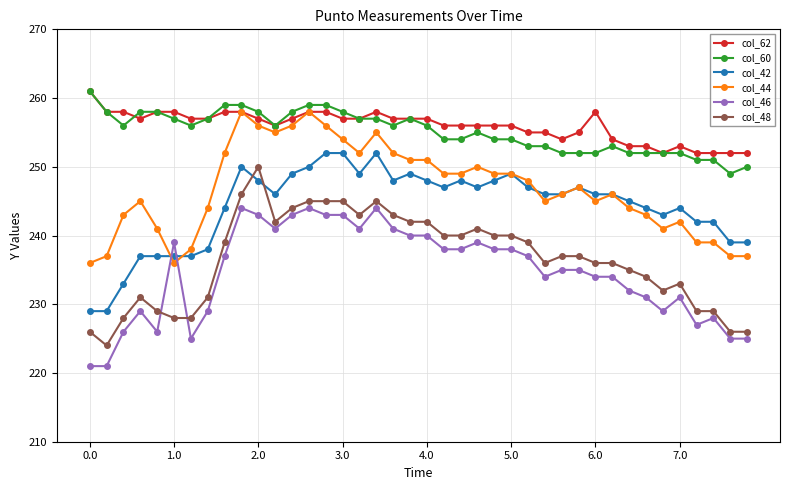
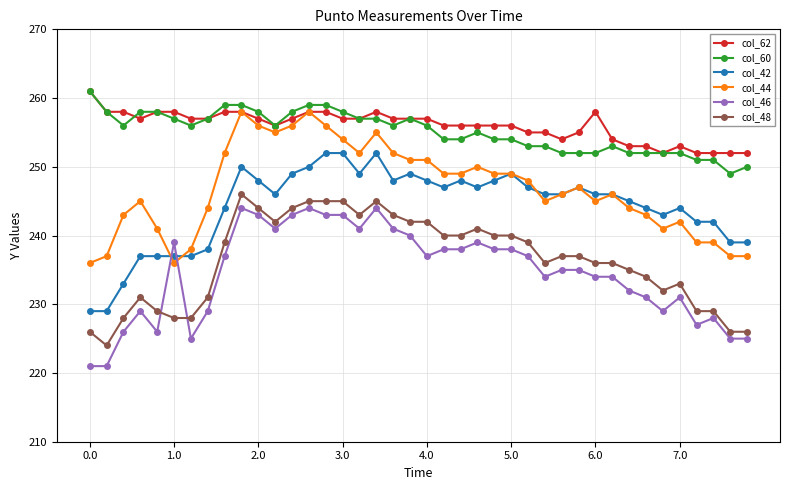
  {
    "col_62": {
      "1.0": 258,
      "2.0": 257,
      "3.0": 257,
      "4.0": 257,
      "5.0": 256,
      "6.0": 258,
      "7.0": 253
    },
    "col_60": {
      "1.0": 257,
      "2.0": 258,
      "3.0": 258,
      "4.0": 256,
      "5.0": 254,
      "6.0": 252,
      "7.0": 252
    },
    "col_42": {
      "0.0": 229,
      "1.0": 237,
      "2.0": 248,
      "3.0": 252,
      "4.0": 248,
      "6.0": 246,
      "7.0": 244
    },
    "col_44": {
      "0.0": 236,
      "1.0": 236,
      "2.0": 256,
      "3.0": 254,
      "4.0": 251,
      "6.0": 245,
      "7.0": 242
    },
    "col_46": {
      "0.0": 221,
      "1.0": 239,
      "2.0": 243,
      "3.0": 243,
-     "4.0": 240,
+     "4.0": 237,
      "5.0": 238,
      "6.0": 234,
      "7.0": 231
    },
    "col_48": {
      "0.0": 226,
      "1.0": 228,
-     "2.0": 250,
+     "2.0": 244,
      "3.0": 245,
      "4.0": 242,
      "5.0": 240,
      "6.0": 236,
      "7.0": 233
    }
  }
